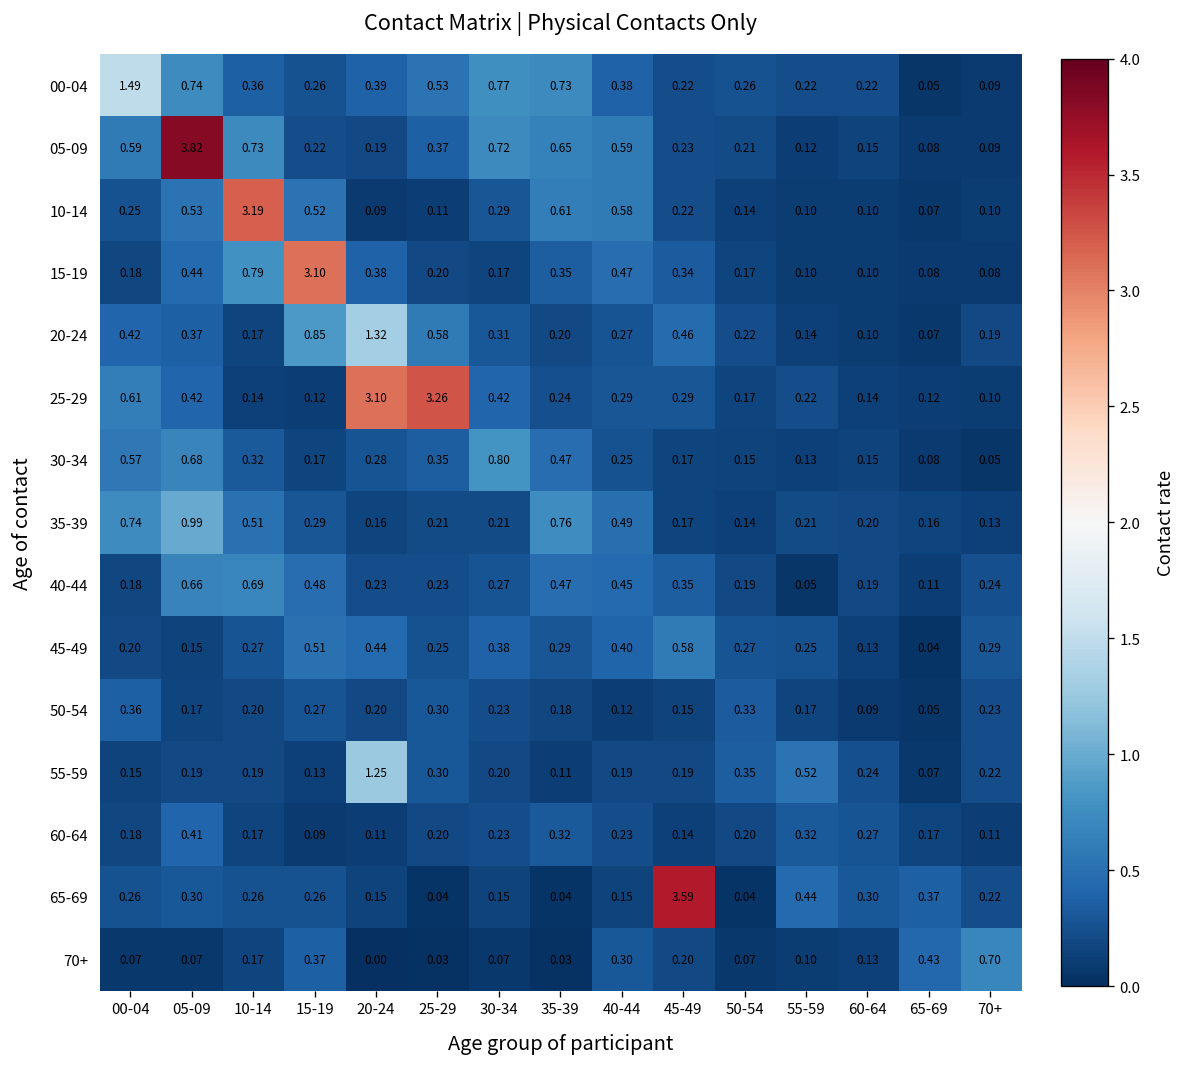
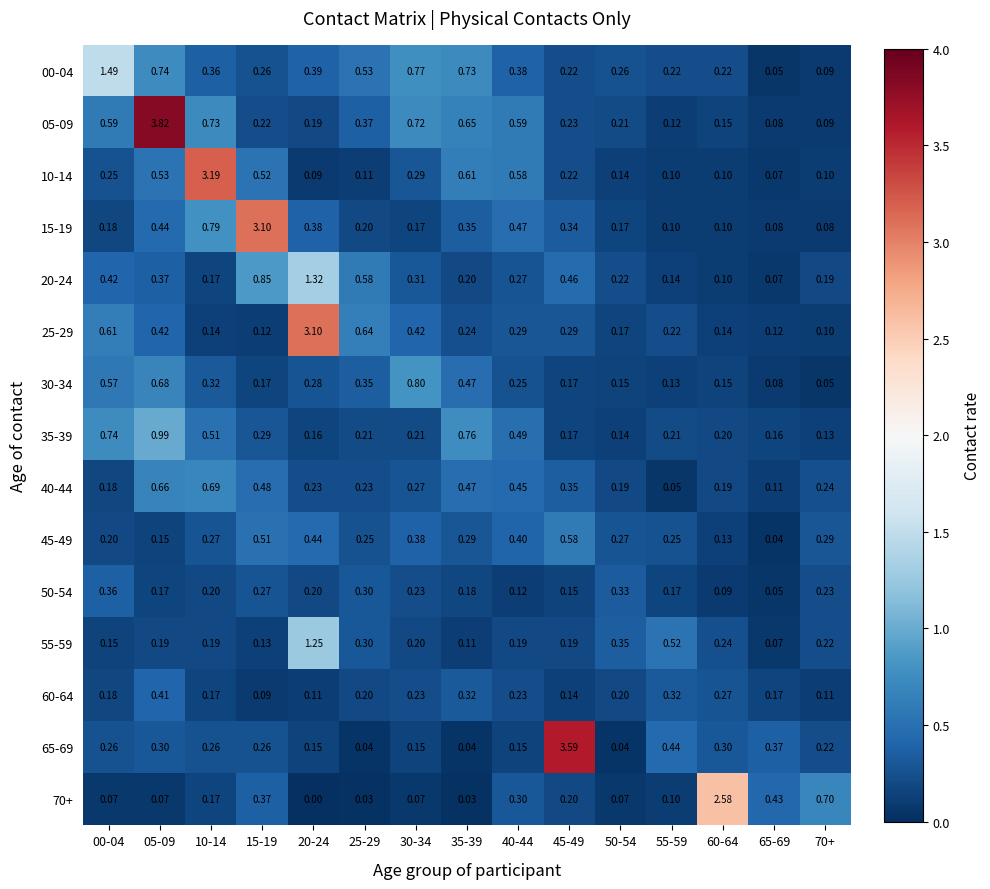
  {
    "25-29": {
      "00-04": 0.61,
      "05-09": 0.42,
      "10-14": 0.14,
      "15-19": 0.12,
      "20-24": 3.10,
-     "25-29": 3.26,
+     "25-29": 0.64,
      "30-34": 0.42,
      "35-39": 0.24,
      "40-44": 0.29,
      "45-49": 0.29,
      "50-54": 0.17,
      "55-59": 0.22,
      "60-64": 0.14,
      "65-69": 0.12,
      "70+": 0.10
    },
    "70+": {
      "00-04": 0.07,
      "05-09": 0.07,
      "10-14": 0.17,
      "15-19": 0.37,
      "20-24": 0.00,
      "25-29": 0.03,
      "30-34": 0.07,
      "35-39": 0.03,
      "40-44": 0.30,
      "45-49": 0.20,
      "50-54": 0.07,
      "55-59": 0.10,
-     "60-64": 0.13,
+     "60-64": 2.58,
      "65-69": 0.43,
      "70+": 0.70
    }
  }
